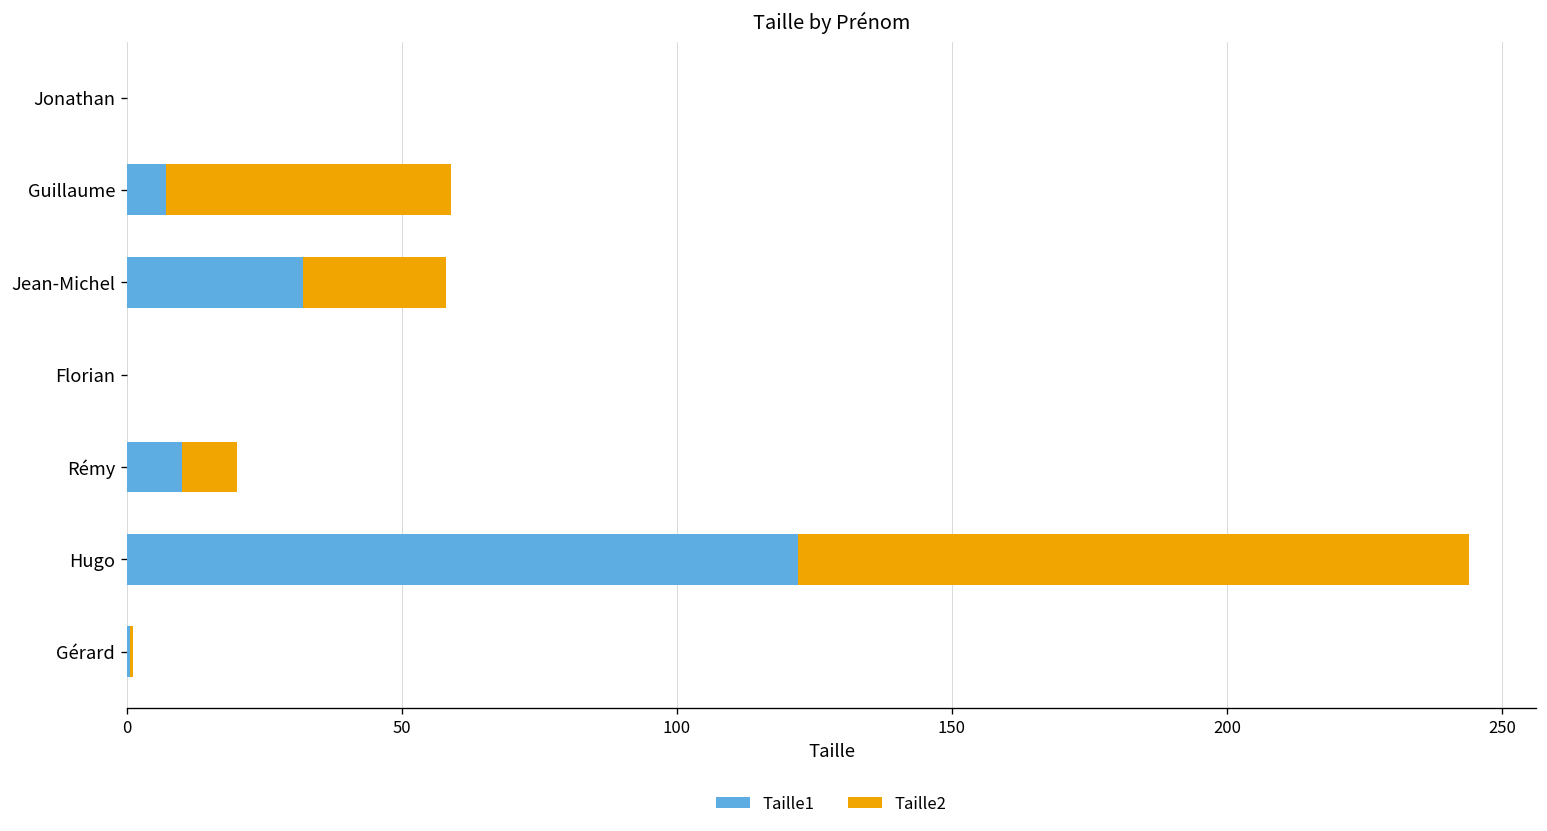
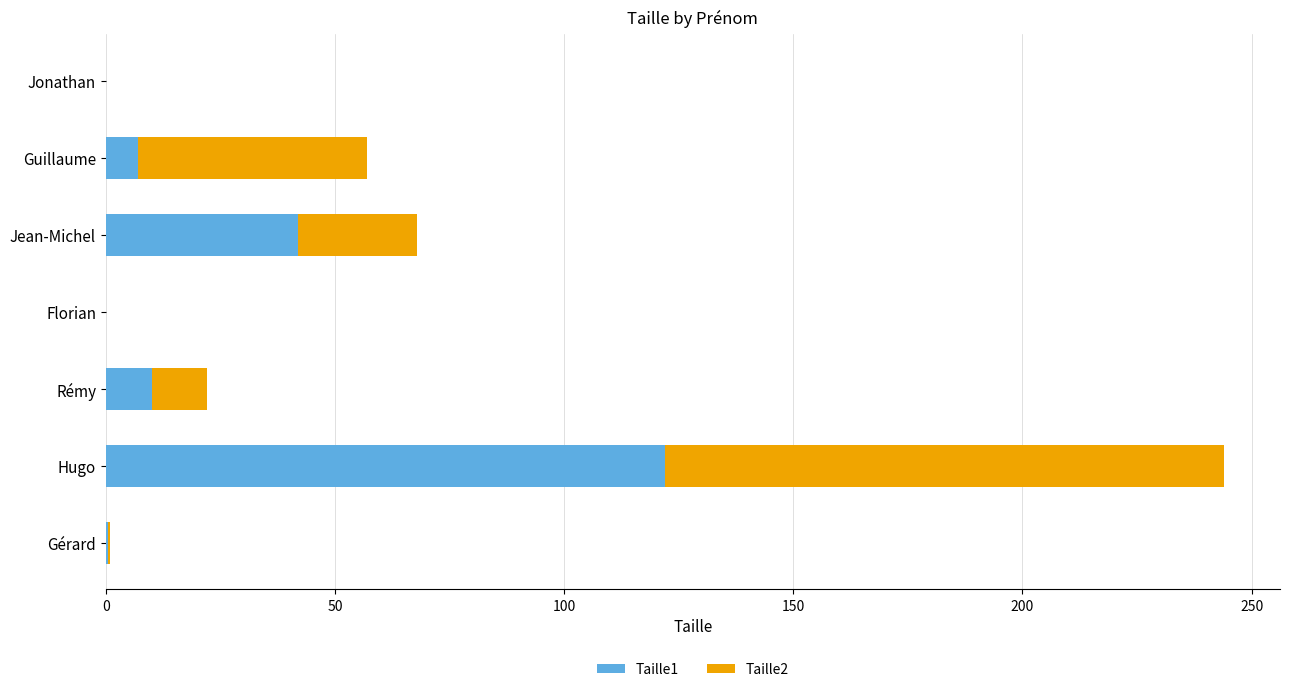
  {
    "Taille1": {
      "Jonathan": 0,
      "Guillaume": 7,
-     "Jean-Michel": 32,
+     "Jean-Michel": 42,
      "Rémy": 10,
      "Hugo": 122
    },
    "Taille2": {
      "Jonathan": 0,
-     "Guillaume": 52,
+     "Guillaume": 50,
      "Jean-Michel": 26,
-     "Rémy": 10,
+     "Rémy": 12,
      "Hugo": 122
    }
  }
